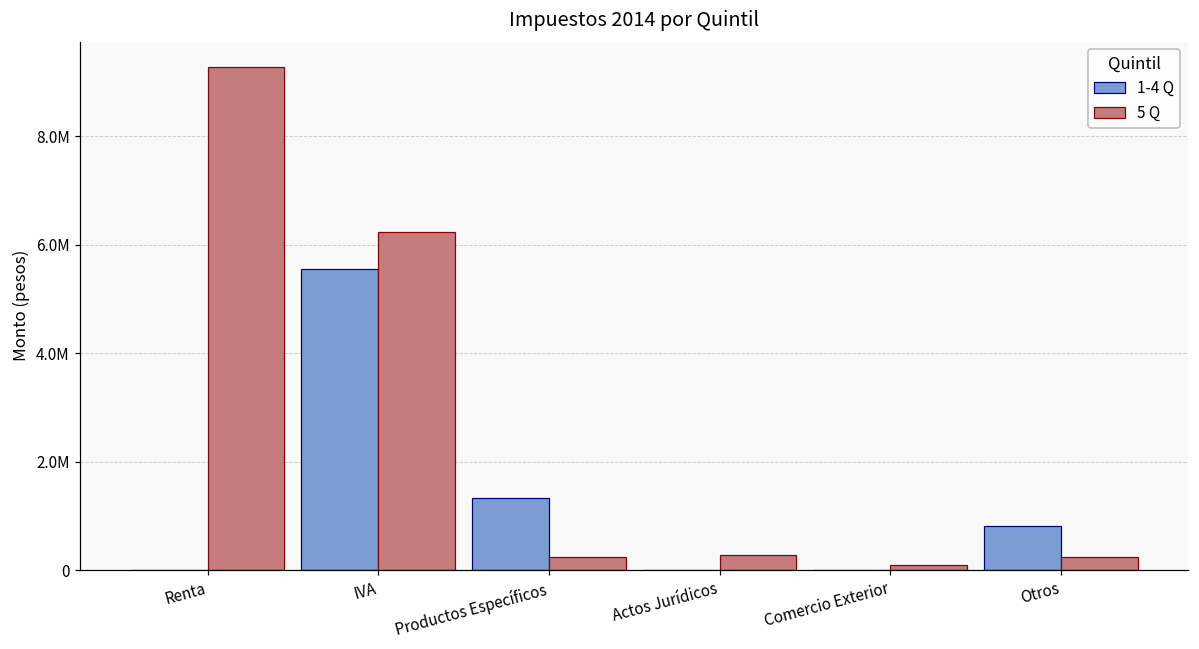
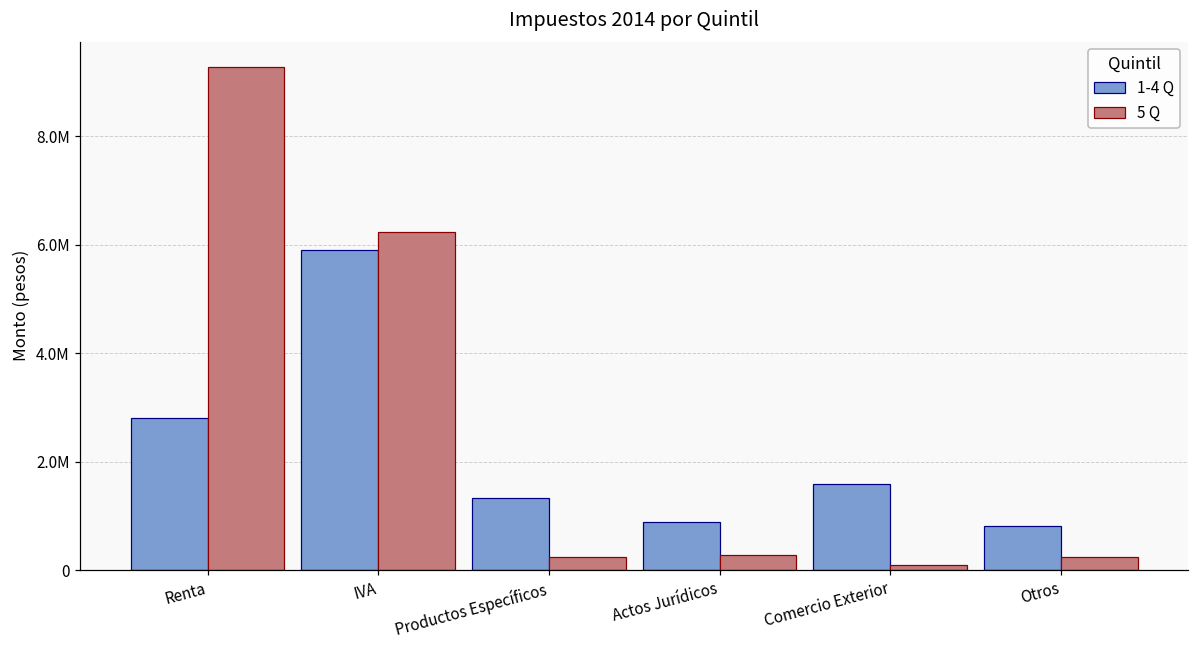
  {
    "1-4 Q": {
-     "Renta": 0,
-     "IVA": 5500000,
+     "Renta": 2800000,
+     "IVA": 5900000,
      "Productos Específicos": 1300000,
-     "Actos Jurídicos": 0,
-     "Comercio Exterior": 0,
+     "Actos Jurídicos": 900000,
+     "Comercio Exterior": 1600000,
      "Otros": 800000
    },
    "5 Q": {
      "Renta": 9300000,
      "IVA": 6200000,
      "Productos Específicos": 200000,
      "Actos Jurídicos": 300000,
      "Comercio Exterior": 100000,
      "Otros": 200000
    }
  }
